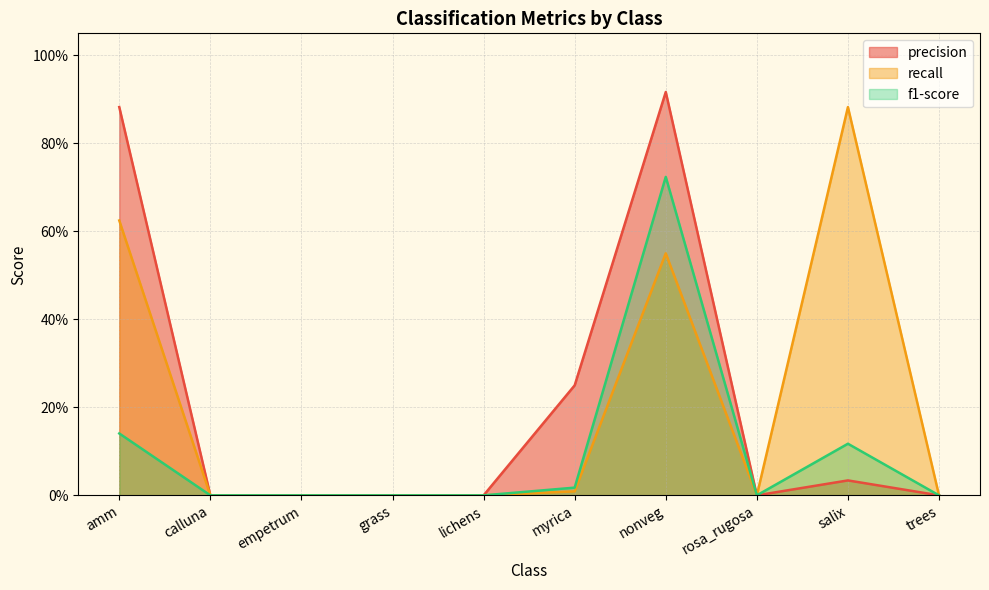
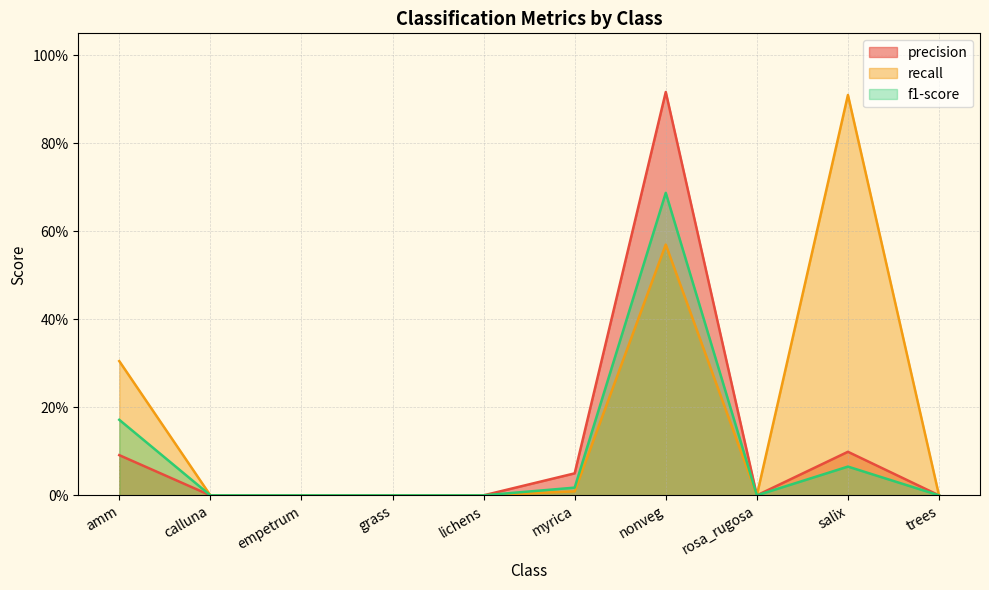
  {
    "precision": {
-     "amm": "88%",
-     "myrica": "25%",
+     "amm": "9%",
+     "myrica": "5%",
      "nonveg": "92%",
-     "salix": "3%"
+     "salix": "10%"
    },
    "recall": {
-     "amm": "62%",
+     "amm": "31%",
      "myrica": "1%",
-     "nonveg": "55%",
-     "salix": "88%"
+     "nonveg": "57%",
+     "salix": "91%"
    },
    "f1-score": {
-     "amm": "14%",
+     "amm": "17%",
      "myrica": "2%",
-     "nonveg": "72%",
-     "salix": "12%"
+     "nonveg": "69%",
+     "salix": "7%"
    }
  }
